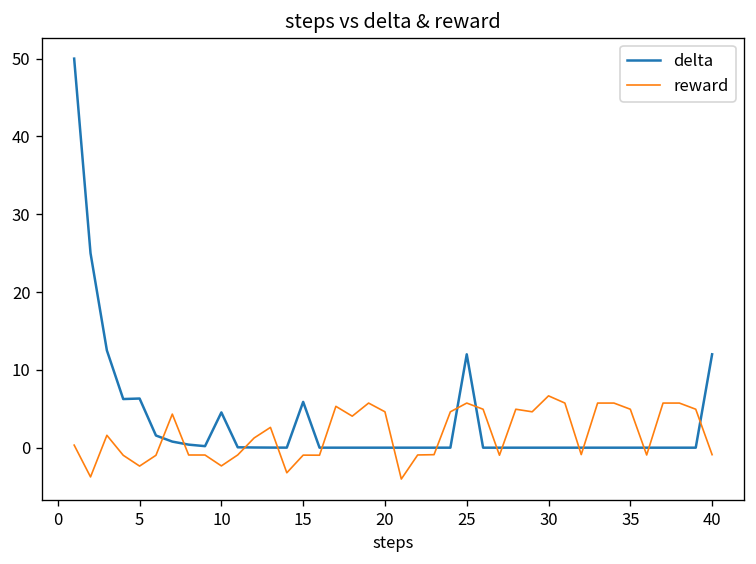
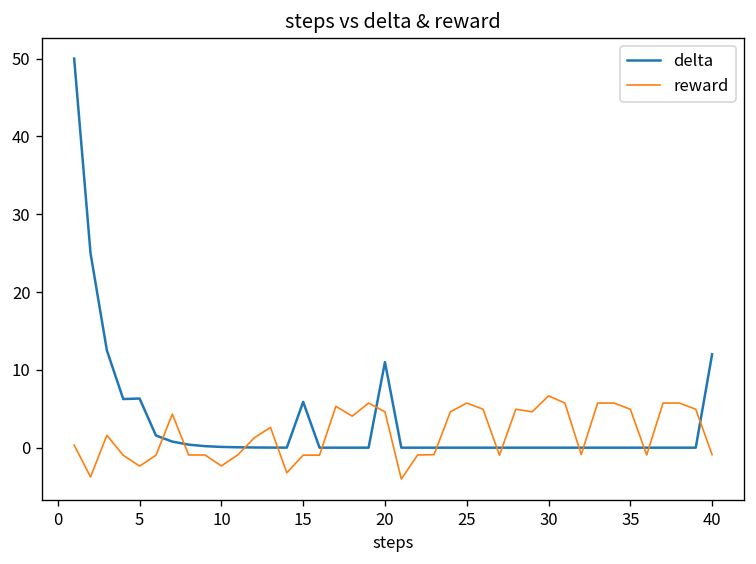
  {
    "delta": {
      "5": 6,
-     "10": 5,
+     "10": 0,
      "15": 6,
-     "20": 0,
-     "25": 12,
+     "20": 11,
+     "25": 0,
      "30": 0,
      "35": 0,
      "40": 12
    },
    "reward": {
      "5": -2,
      "10": -2,
      "15": -1,
      "20": 5,
      "25": 6,
      "30": 7,
      "35": 5,
      "40": -1
    }
  }
